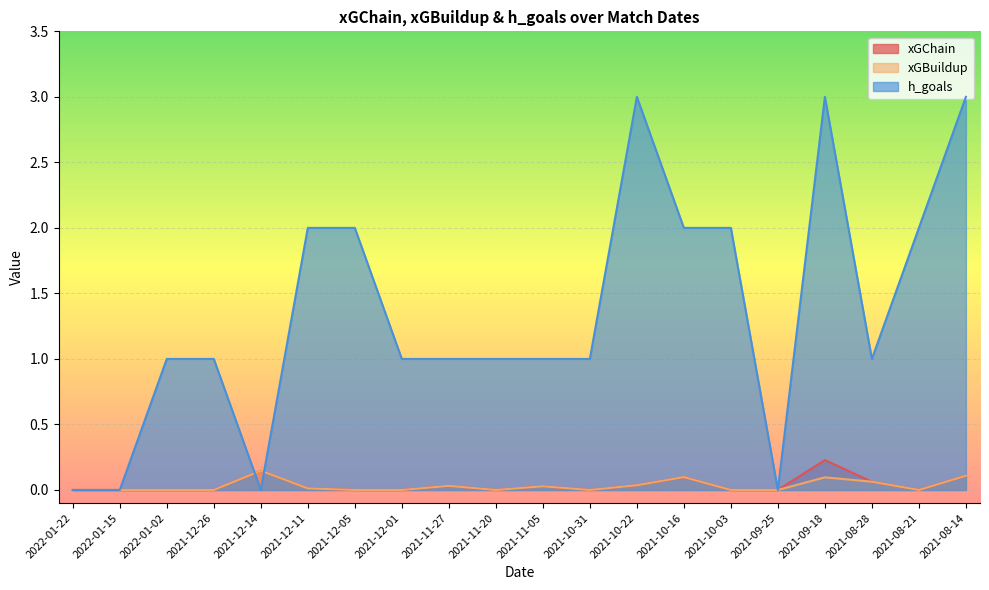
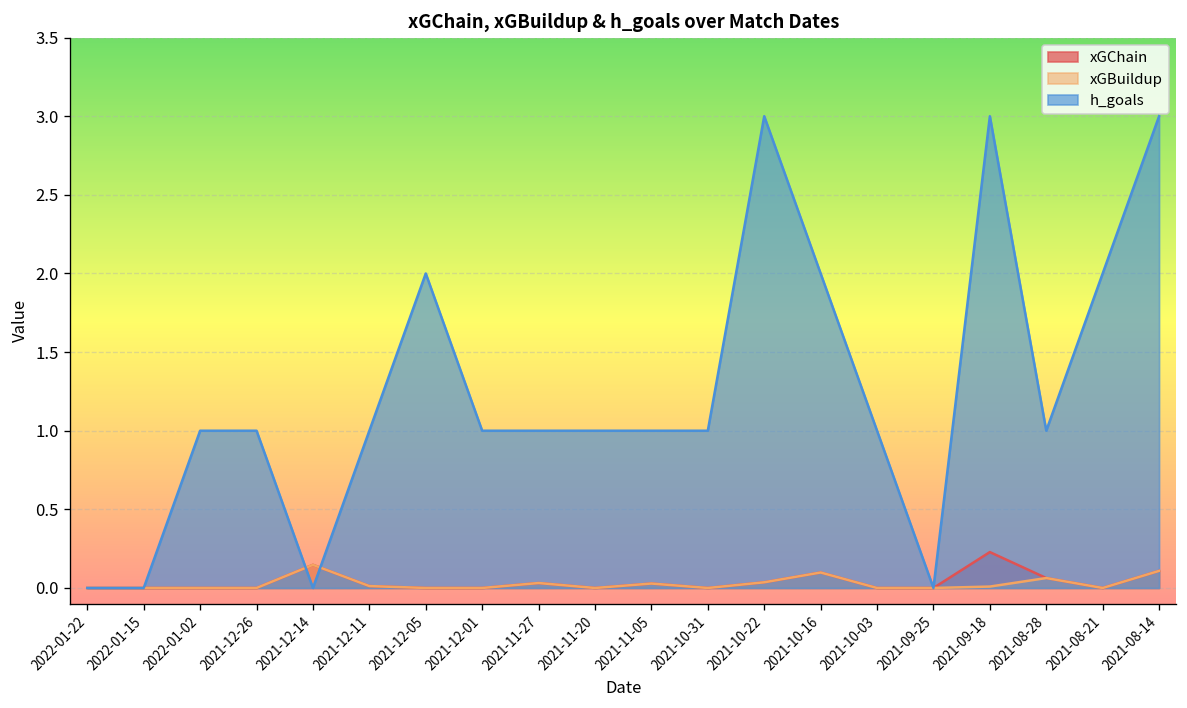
  {
    "xGChain": {
      "2021-09-18": 0.23
    },
    "xGBuildup": {
-     "2021-09-18": 0.10
+     "2021-09-18": 0.01
    },
    "h_goals": {
      "2022-01-02": 1,
      "2021-12-26": 1,
      "2021-12-14": 0,
-     "2021-12-11": 2,
+     "2021-12-11": 1,
      "2021-12-05": 2,
      "2021-12-01": 1,
      "2021-11-27": 1,
      "2021-11-20": 1,
      "2021-11-05": 1,
      "2021-10-31": 1,
      "2021-10-22": 3,
      "2021-10-16": 2,
-     "2021-10-03": 2,
+     "2021-10-03": 1,
      "2021-09-18": 3,
      "2021-08-28": 1,
      "2021-08-21": 2
    }
  }
